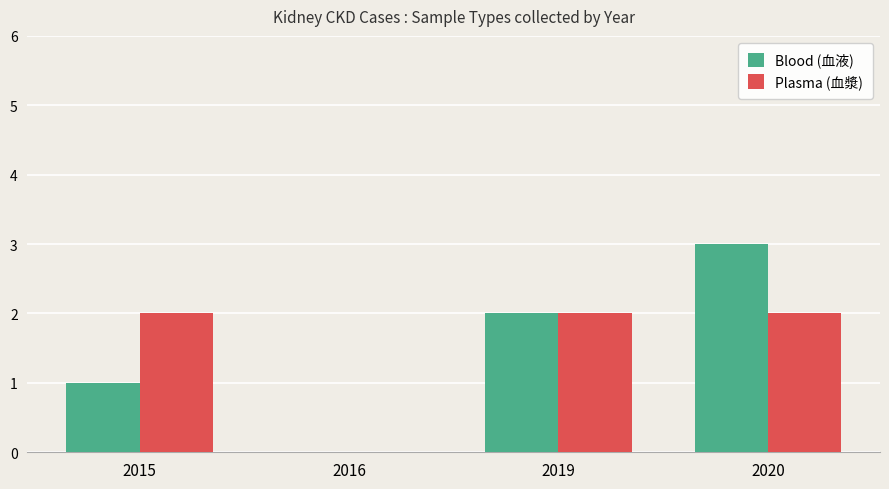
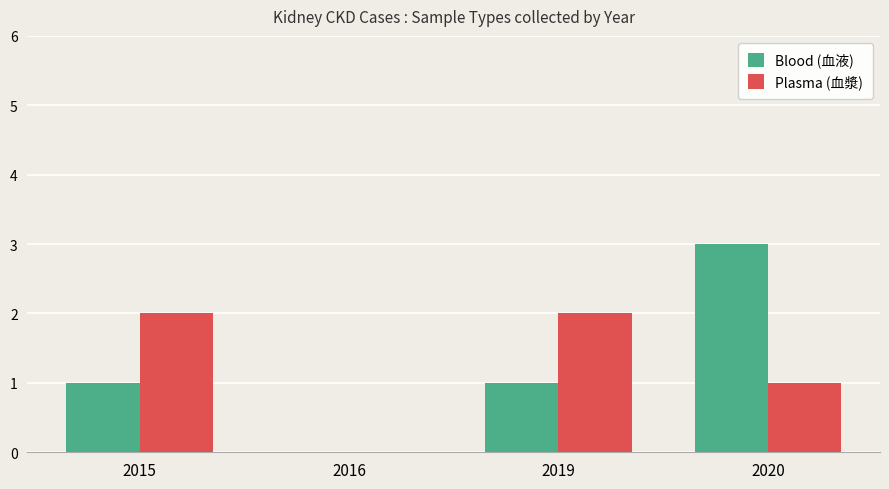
  {
    "Blood (血液)": {
      "2015": 1,
      "2016": 0,
-     "2019": 2,
+     "2019": 1,
      "2020": 3
    },
    "Plasma (血漿)": {
      "2015": 2,
      "2016": 0,
      "2019": 2,
-     "2020": 2
+     "2020": 1
    }
  }
